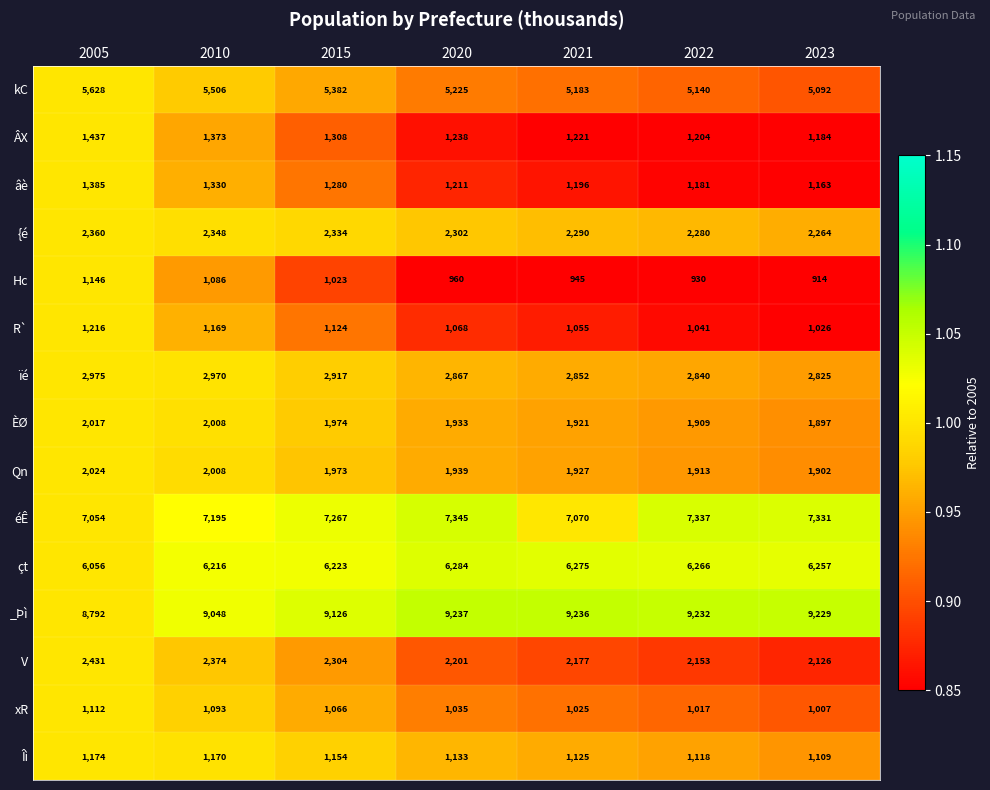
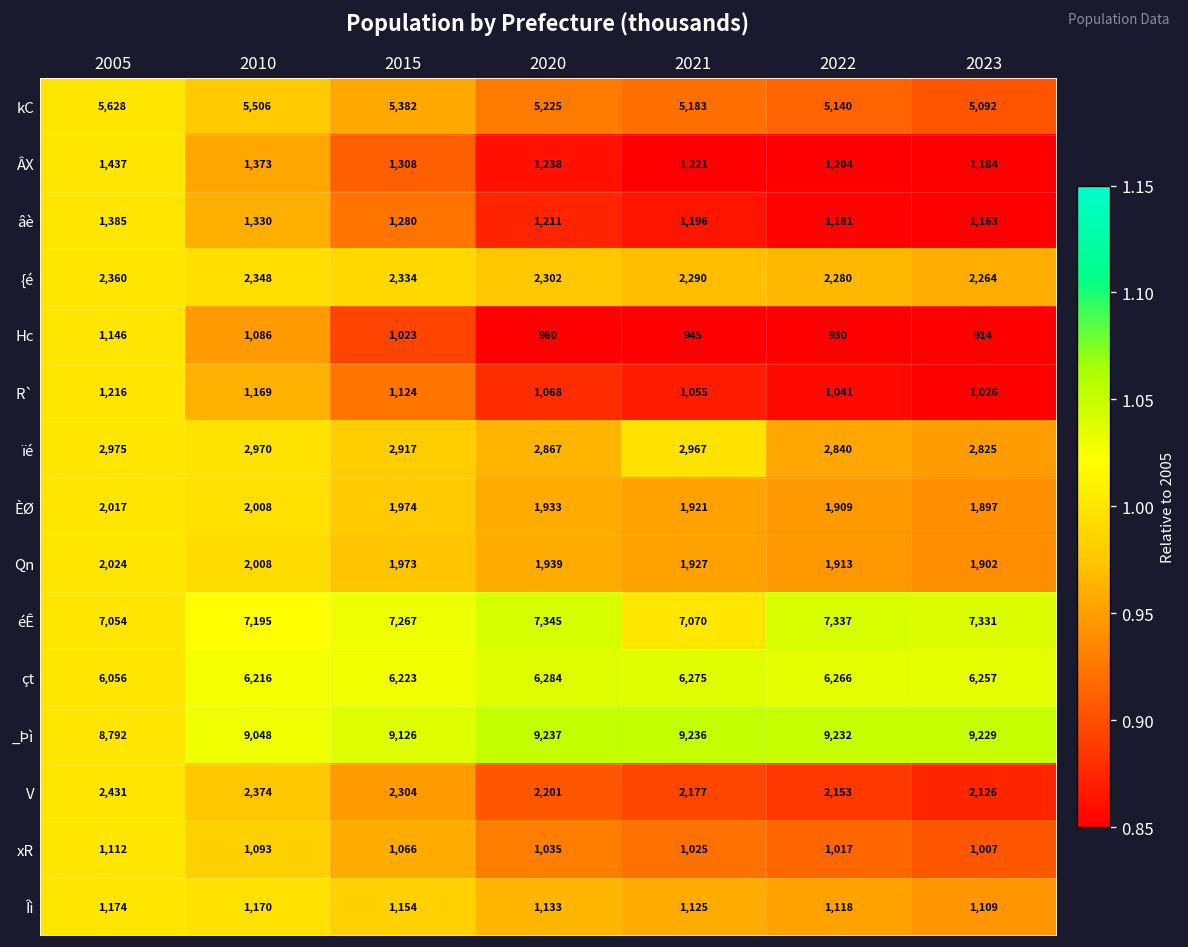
  {
    "kC": {
      "2005": "5,628",
      "2010": "5,506",
      "2015": "5,382",
      "2020": "5,225",
      "2021": "5,183",
      "2022": "5,140",
      "2023": "5,092"
    },
    "ÂX": {
      "2005": "1,437",
      "2010": "1,373",
      "2015": "1,308",
      "2020": "1,238",
      "2021": "1,221",
      "2022": "1,204",
      "2023": "1,184"
    },
    "âè": {
      "2005": "1,385",
      "2010": "1,330",
      "2015": "1,280",
      "2020": "1,211",
      "2021": "1,196",
      "2022": "1,181",
      "2023": "1,163"
    },
    "{é": {
      "2005": "2,360",
      "2010": "2,348",
      "2015": "2,334",
      "2020": "2,302",
      "2021": "2,290",
      "2022": "2,280",
      "2023": "2,264"
    },
    "Hc": {
      "2005": "1,146",
      "2010": "1,086",
      "2015": "1,023",
      "2020": "960",
      "2021": "945",
      "2022": "930",
      "2023": "914"
    },
    "R`": {
      "2005": "1,216",
      "2010": "1,169",
      "2015": "1,124",
      "2020": "1,068",
      "2021": "1,055",
      "2022": "1,041",
      "2023": "1,026"
    },
    "ïé": {
      "2005": "2,975",
      "2010": "2,970",
      "2015": "2,917",
      "2020": "2,867",
-     "2021": "2,852",
+     "2021": "2,967",
      "2022": "2,840",
      "2023": "2,825"
    },
    "ÈØ": {
      "2005": "2,017",
      "2010": "2,008",
      "2015": "1,974",
      "2020": "1,933",
      "2021": "1,921",
      "2022": "1,909",
      "2023": "1,897"
    },
    "Qn": {
      "2005": "2,024",
      "2010": "2,008",
      "2015": "1,973",
      "2020": "1,939",
      "2021": "1,927",
      "2022": "1,913",
      "2023": "1,902"
    },
    "éÊ": {
      "2005": "7,054",
      "2010": "7,195",
      "2015": "7,267",
      "2020": "7,345",
      "2021": "7,070",
      "2022": "7,337",
      "2023": "7,331"
    },
    "çt": {
      "2005": "6,056",
      "2010": "6,216",
      "2015": "6,223",
      "2020": "6,284",
      "2021": "6,275",
      "2022": "6,266",
      "2023": "6,257"
    },
    "_Þì": {
      "2005": "8,792",
      "2010": "9,048",
      "2015": "9,126",
      "2020": "9,237",
      "2021": "9,236",
      "2022": "9,232",
      "2023": "9,229"
    },
    "V": {
      "2005": "2,431",
      "2010": "2,374",
      "2015": "2,304",
      "2020": "2,201",
      "2021": "2,177",
      "2022": "2,153",
      "2023": "2,126"
    },
    "xR": {
      "2005": "1,112",
      "2010": "1,093",
      "2015": "1,066",
      "2020": "1,035",
      "2021": "1,025",
      "2022": "1,017",
      "2023": "1,007"
    },
    "Îì": {
      "2005": "1,174",
      "2010": "1,170",
      "2015": "1,154",
      "2020": "1,133",
      "2021": "1,125",
      "2022": "1,118",
      "2023": "1,109"
    }
  }
